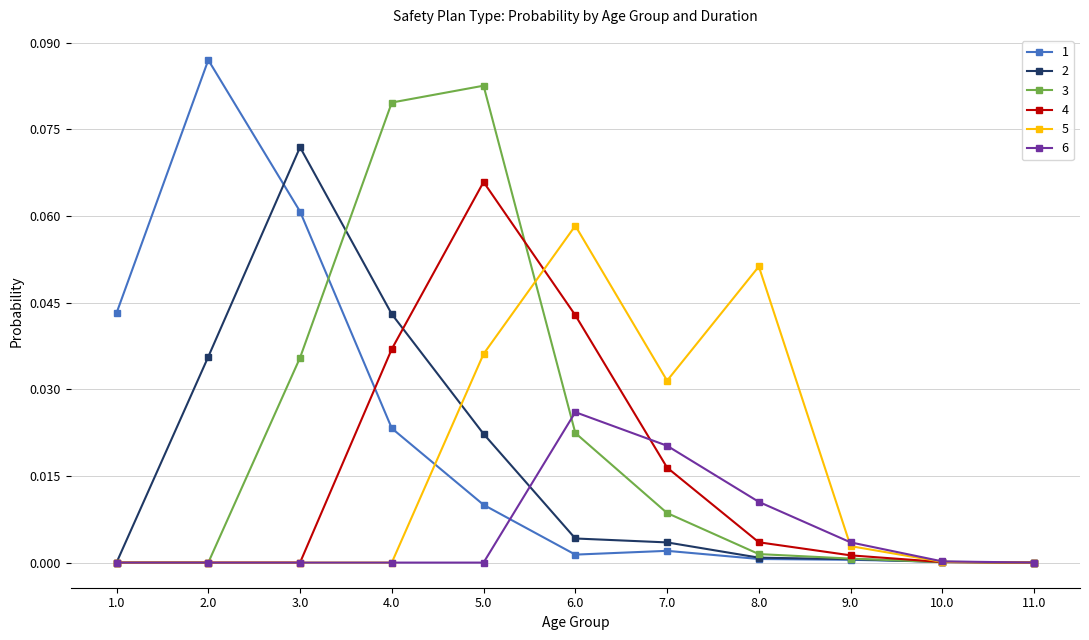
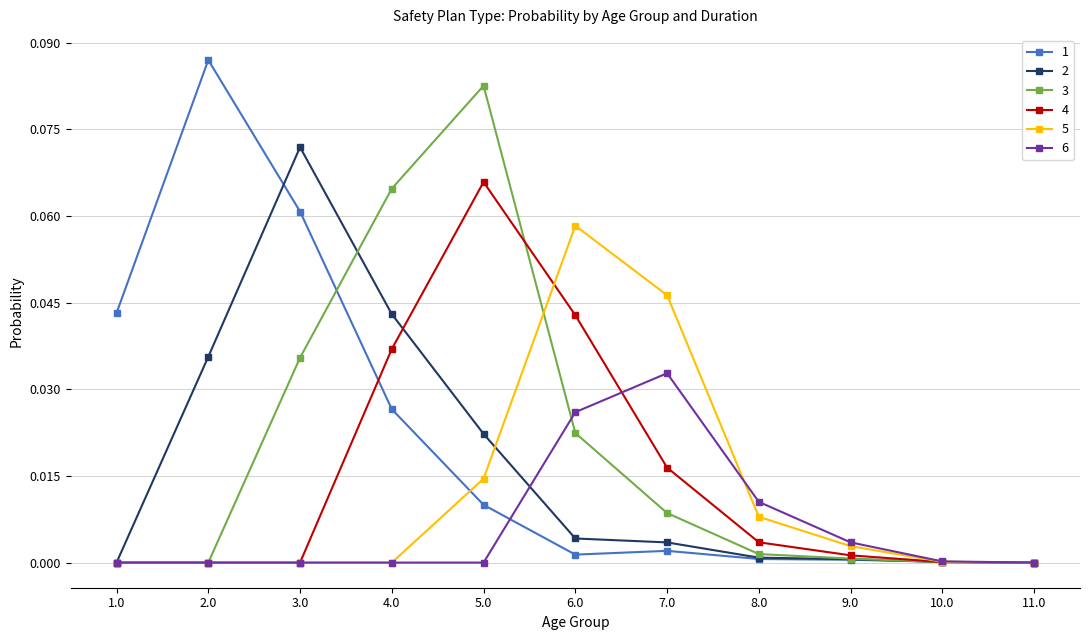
  {
    "1": {
      "1.0": 0.043,
      "2.0": 0.087,
      "3.0": 0.061,
-     "4.0": 0.023,
+     "4.0": 0.027,
      "5.0": 0.010,
      "6.0": 0.001,
      "7.0": 0.002
    },
    "2": {
      "2.0": 0.036,
      "3.0": 0.072,
      "4.0": 0.043,
      "5.0": 0.022,
      "6.0": 0.004,
      "7.0": 0.003
    },
    "3": {
      "3.0": 0.035,
-     "4.0": 0.080,
+     "4.0": 0.065,
      "5.0": 0.083,
      "6.0": 0.022,
      "7.0": 0.009,
      "8.0": 0.001
    },
    "4": {
      "4.0": 0.037,
      "5.0": 0.066,
      "6.0": 0.043,
      "7.0": 0.016,
      "8.0": 0.004,
      "9.0": 0.001
    },
    "5": {
-     "5.0": 0.036,
+     "5.0": 0.015,
      "6.0": 0.058,
-     "7.0": 0.031,
-     "8.0": 0.051,
+     "7.0": 0.046,
+     "8.0": 0.008,
      "9.0": 0.003
    },
    "6": {
      "5.0": 0.000,
      "6.0": 0.026,
-     "7.0": 0.020,
+     "7.0": 0.033,
      "8.0": 0.011,
      "9.0": 0.003
    }
  }
